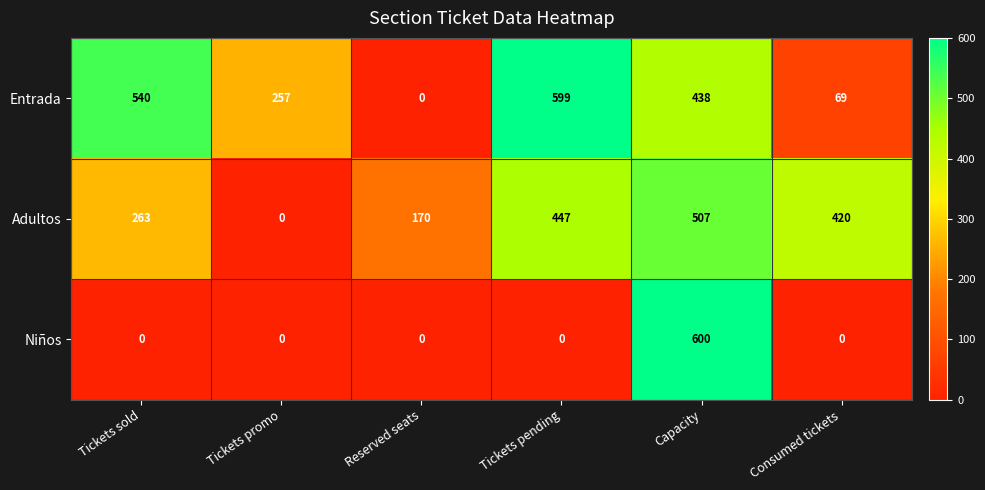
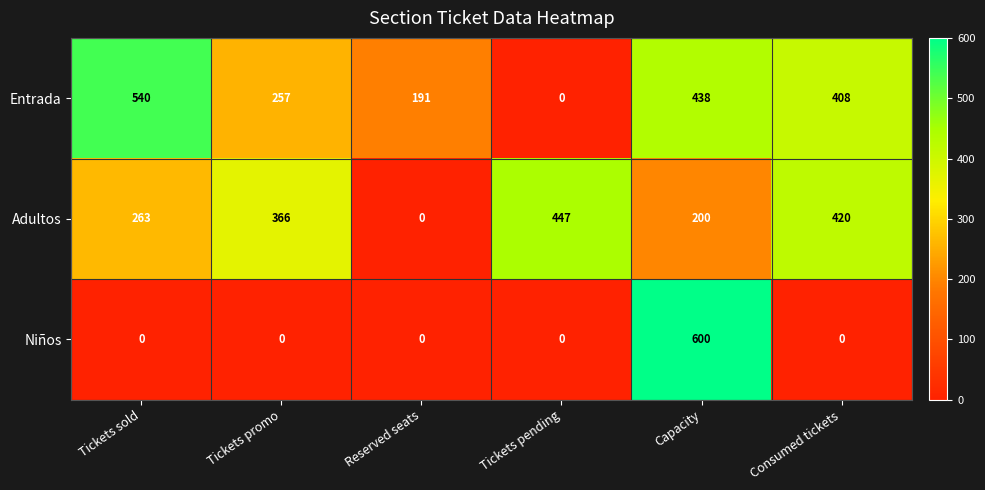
  {
    "Entrada": {
      "Tickets sold": 540,
      "Tickets promo": 257,
-     "Reserved seats": 0,
-     "Tickets pending": 599,
+     "Reserved seats": 191,
+     "Tickets pending": 0,
      "Capacity": 438,
-     "Consumed tickets": 69
+     "Consumed tickets": 408
    },
    "Adultos": {
      "Tickets sold": 263,
-     "Tickets promo": 0,
-     "Reserved seats": 170,
+     "Tickets promo": 366,
+     "Reserved seats": 0,
      "Tickets pending": 447,
-     "Capacity": 507,
+     "Capacity": 200,
      "Consumed tickets": 420
    },
    "Niños": {
      "Tickets sold": 0,
      "Tickets promo": 0,
      "Reserved seats": 0,
      "Tickets pending": 0,
      "Capacity": 600,
      "Consumed tickets": 0
    }
  }
